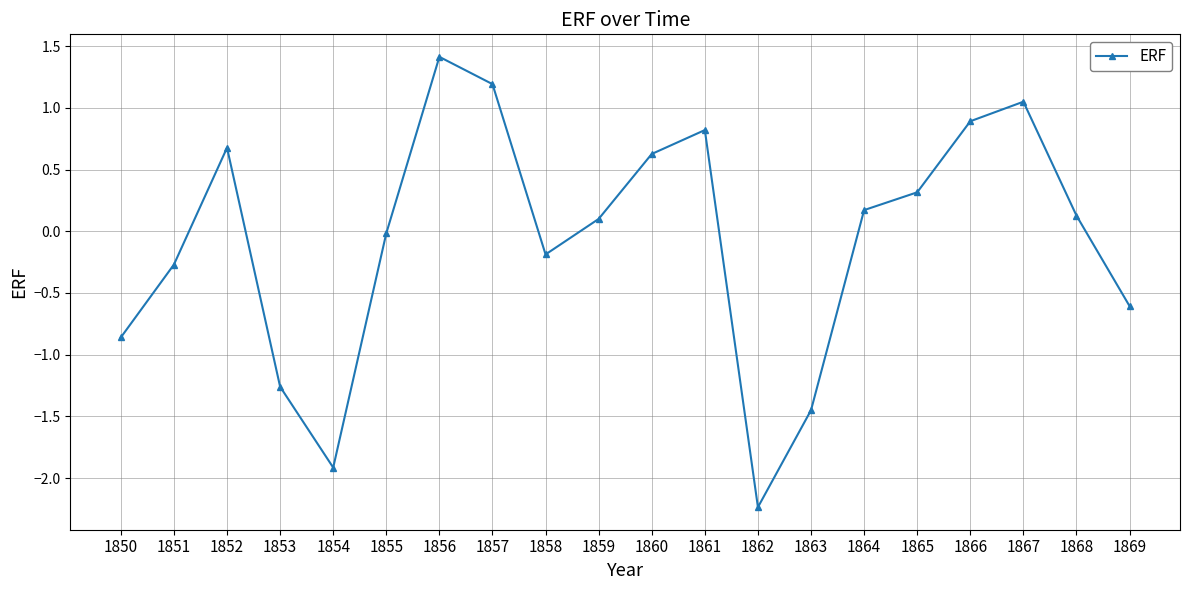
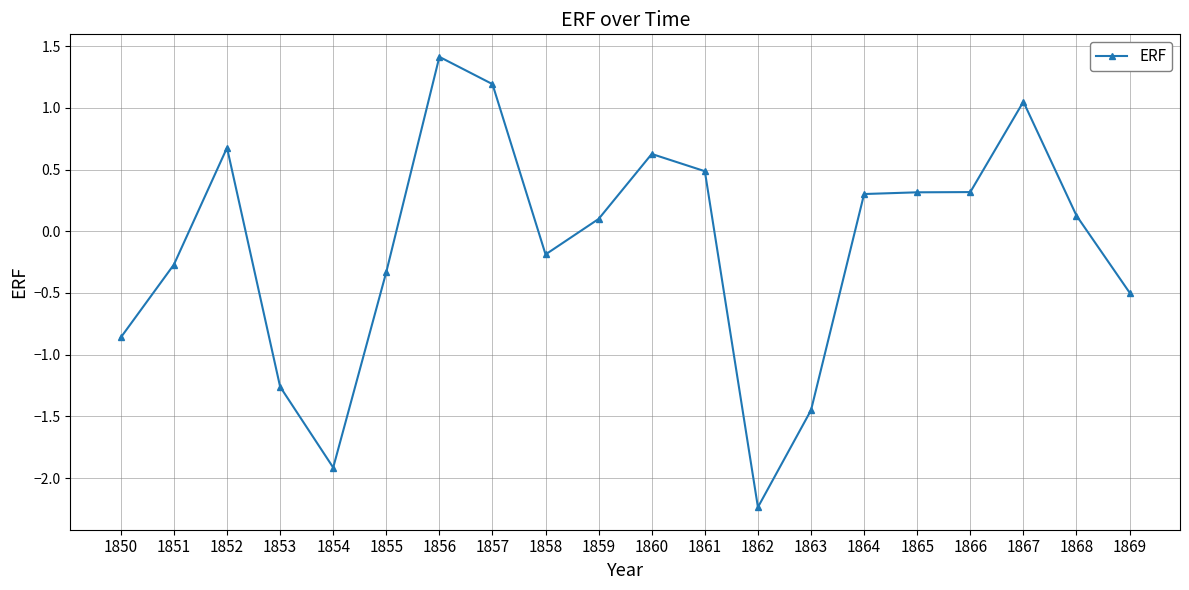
  {
    "1850": -0.86,
    "1851": -0.27,
    "1852": 0.68,
    "1853": -1.26,
    "1854": -1.91,
-   "1855": -0.02,
+   "1855": -0.33,
    "1856": 1.41,
    "1857": 1.19,
    "1858": -0.19,
    "1859": 0.10,
    "1860": 0.63,
-   "1861": 0.82,
+   "1861": 0.49,
    "1862": -2.24,
    "1863": -1.45,
-   "1864": 0.17,
+   "1864": 0.30,
    "1865": 0.32,
-   "1866": 0.89,
+   "1866": 0.32,
    "1867": 1.05,
    "1868": 0.13,
-   "1869": -0.61
+   "1869": -0.50
  }
